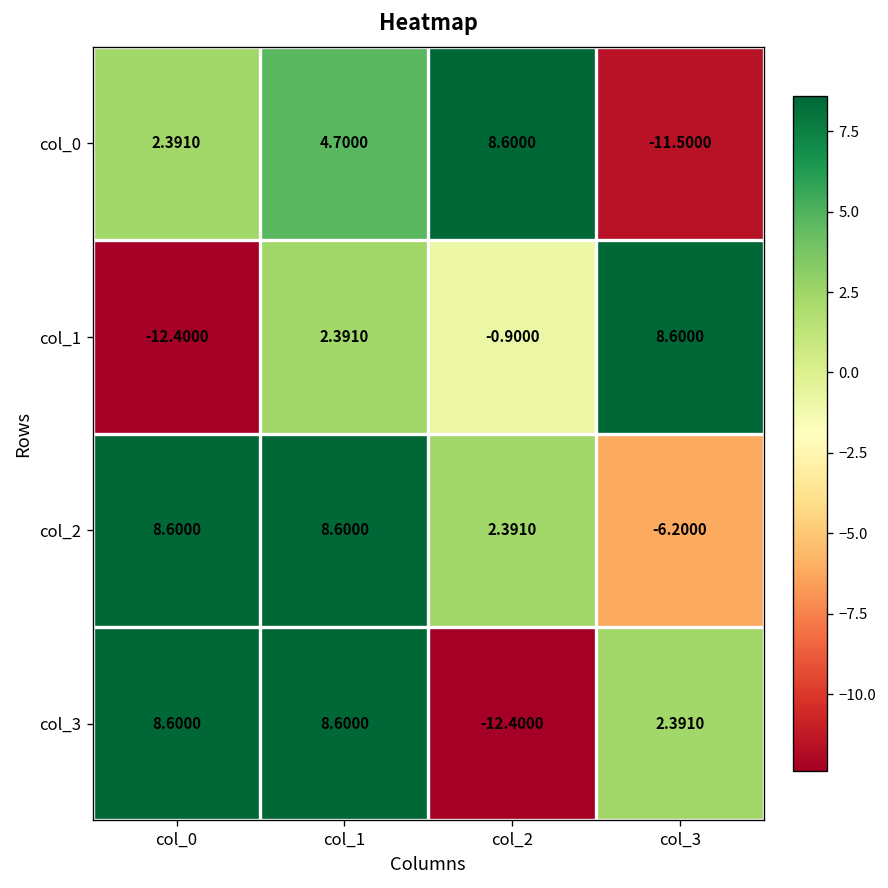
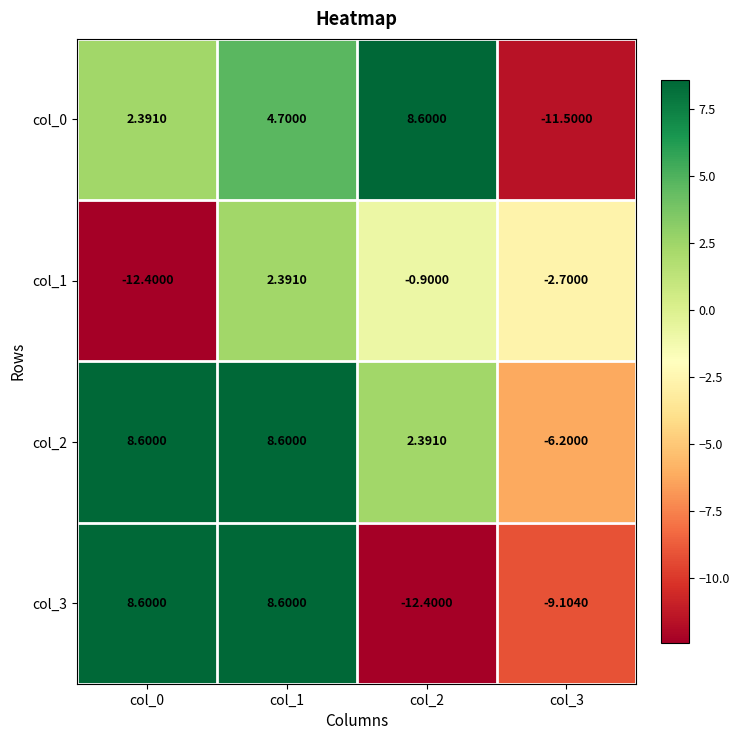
  {
    "col_0": {
      "col_0": 2.3910,
      "col_1": 4.7000,
      "col_2": 8.6000,
      "col_3": -11.5000
    },
    "col_1": {
      "col_0": -12.4000,
      "col_1": 2.3910,
      "col_2": -0.9000,
-     "col_3": 8.6000
+     "col_3": -2.7000
    },
    "col_2": {
      "col_0": 8.6000,
      "col_1": 8.6000,
      "col_2": 2.3910,
      "col_3": -6.2000
    },
    "col_3": {
      "col_0": 8.6000,
      "col_1": 8.6000,
      "col_2": -12.4000,
-     "col_3": 2.3910
+     "col_3": -9.1040
    }
  }
